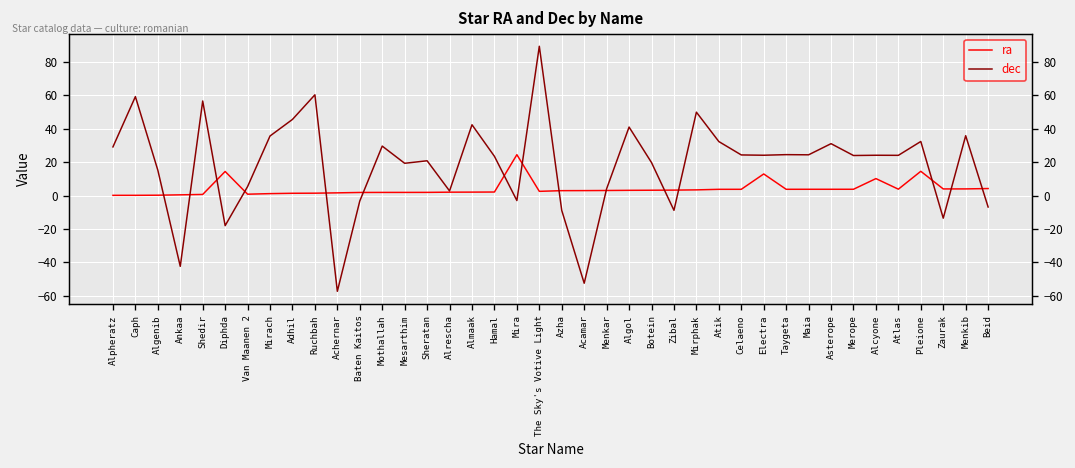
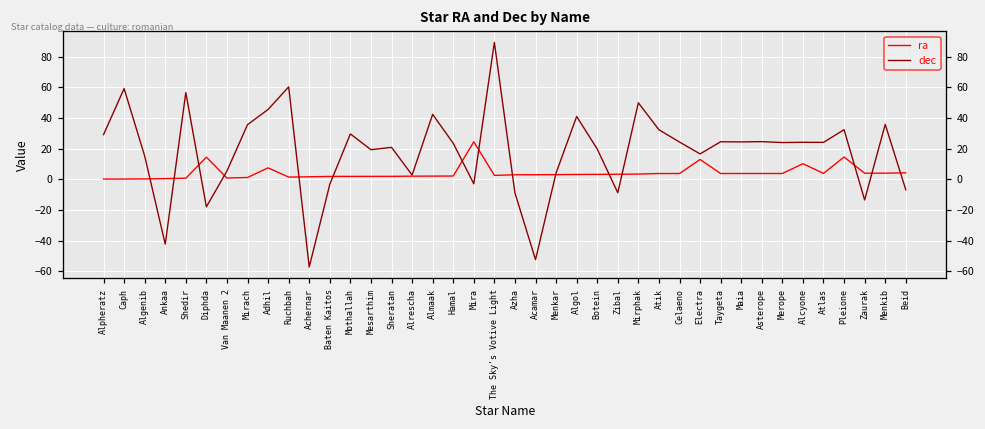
  {
    "ra": {
      "Alpheratz": 0,
      "Caph": 0,
      "Algenib": 0,
      "Ankaa": 0,
      "Shedir": 1,
      "Diphda": 14,
      "Van Maanen 2": 1,
      "Mirach": 1,
-     "Adhil": 1,
+     "Adhil": 7,
      "Ruchbah": 1,
      "Achernar": 2,
      "Baten Kaitos": 2,
      "Mothallah": 2,
      "Mesarthim": 2,
      "Sheratan": 2,
      "Almaak": 2,
      "Hamal": 2,
      "Mira": 24,
      "The Sky's Votive Light": 3,
      "Azha": 3,
      "Acamar": 3,
      "Algol": 3,
      "Botein": 3,
      "Zibal": 3,
      "Mirphak": 3,
      "Atik": 4,
      "Celaeno": 4,
      "Electra": 13,
      "Taygeta": 4,
      "Maia": 4,
      "Asterope": 4,
      "Merope": 4,
      "Alcyone": 10,
      "Atlas": 4,
      "Pleione": 15,
      "Zaurak": 4,
      "Menkib": 4,
      "Beid": 4
    },
    "dec": {
      "Alpheratz": 29,
      "Caph": 59,
      "Algenib": 15,
      "Ankaa": -42,
      "Shedir": 57,
      "Diphda": -18,
      "Van Maanen 2": 5,
      "Mirach": 36,
      "Adhil": 46,
      "Ruchbah": 60,
      "Achernar": -57,
      "Baten Kaitos": -3,
      "Mothallah": 30,
      "Mesarthim": 19,
      "Sheratan": 21,
      "Almaak": 42,
      "Hamal": 23,
      "Mira": -3,
      "The Sky's Votive Light": 89,
      "Azha": -9,
      "Acamar": -52,
      "Algol": 41,
      "Botein": 20,
      "Zibal": -9,
      "Mirphak": 50,
      "Atik": 32,
      "Celaeno": 24,
-     "Electra": 24,
+     "Electra": 17,
      "Taygeta": 24,
      "Maia": 24,
-     "Asterope": 31,
+     "Asterope": 25,
      "Merope": 24,
      "Alcyone": 24,
      "Atlas": 24,
      "Pleione": 32,
      "Zaurak": -14,
      "Menkib": 36,
      "Beid": -7
    }
  }
